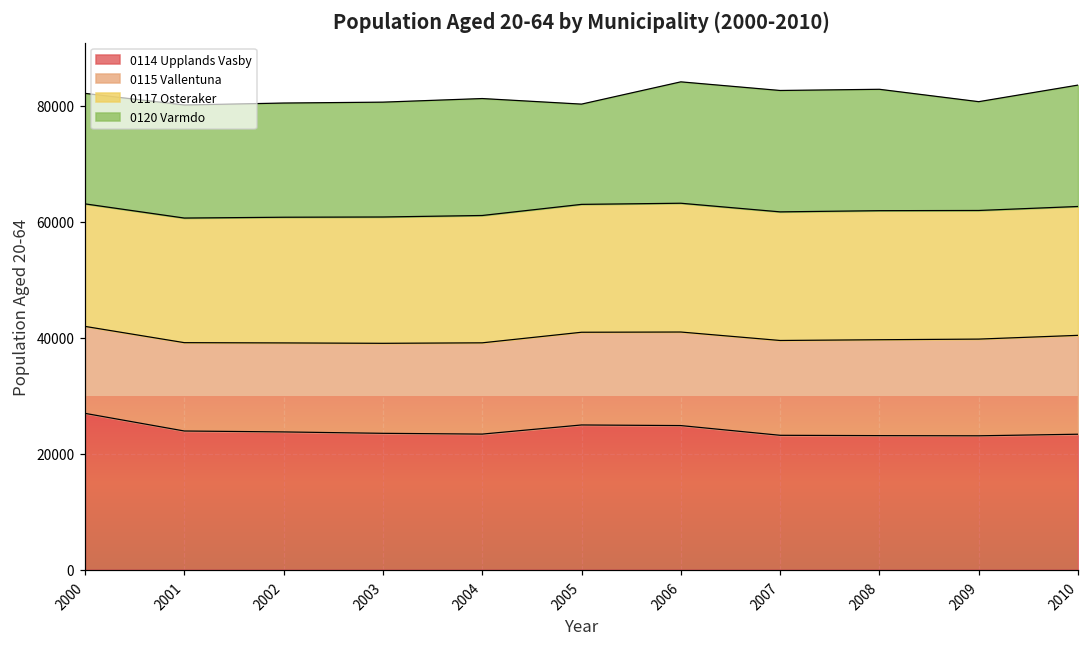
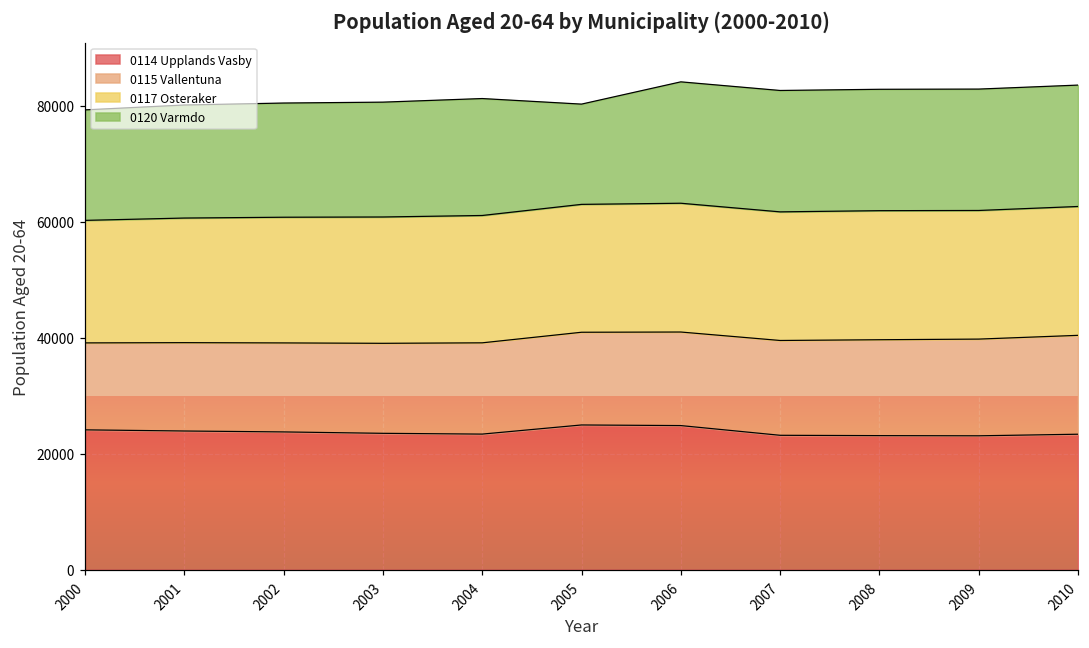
  {
    "0114 Upplands Vasby": {
-     "2000": 27000,
+     "2000": 24000,
      "2001": 24000,
      "2002": 24000,
      "2003": 24000,
      "2004": 23000,
      "2005": 25000,
      "2006": 25000,
      "2007": 23000,
      "2008": 23000,
      "2009": 23000,
      "2010": 23000
    },
    "0120 Varmdo": {
      "2000": 19000,
      "2002": 20000,
      "2003": 20000,
      "2004": 20000,
      "2005": 17000,
      "2006": 21000,
      "2007": 21000,
      "2008": 21000,
-     "2009": 19000,
+     "2009": 21000,
      "2010": 21000
    }
  }
